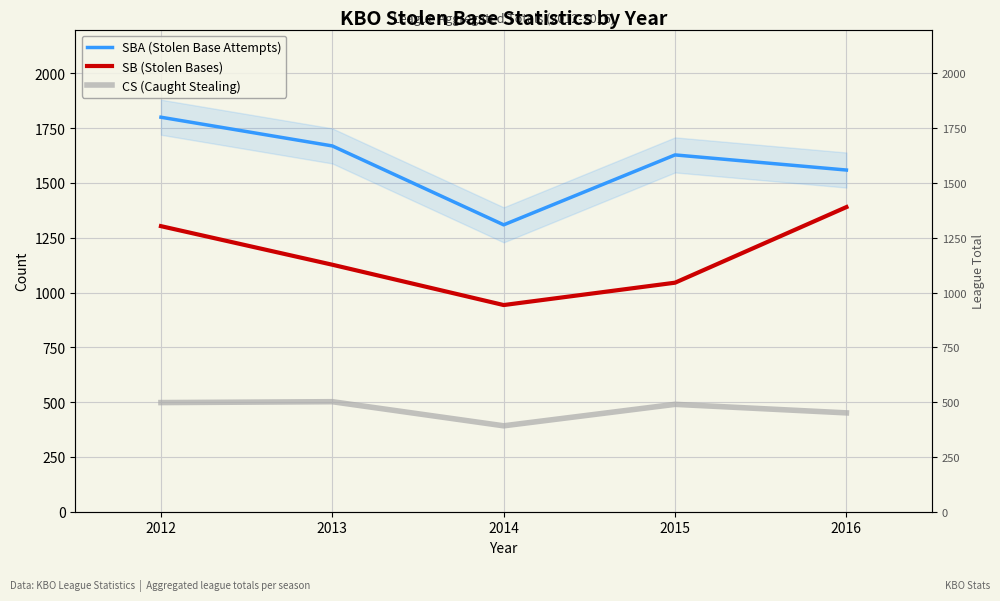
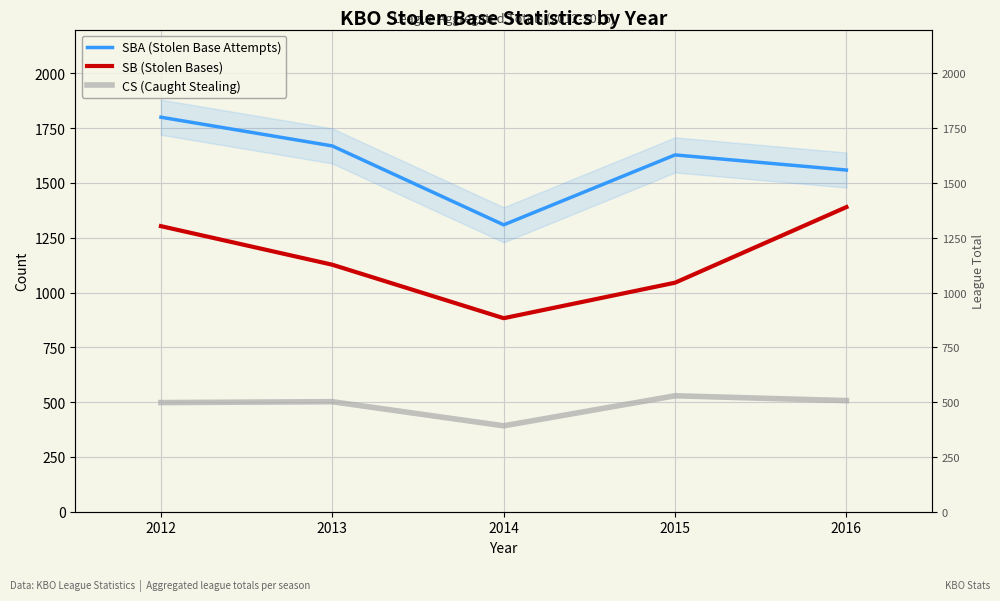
  {
    "SB (Stolen Bases)": {
      "2012": 1300,
      "2013": 1130,
-     "2014": 940,
+     "2014": 880,
      "2015": 1050,
      "2016": 1390
    },
    "CS (Caught Stealing)": {
      "2012": 500,
      "2013": 500,
      "2014": 390,
-     "2015": 490,
-     "2016": 450
+     "2015": 530,
+     "2016": 510
    }
  }
